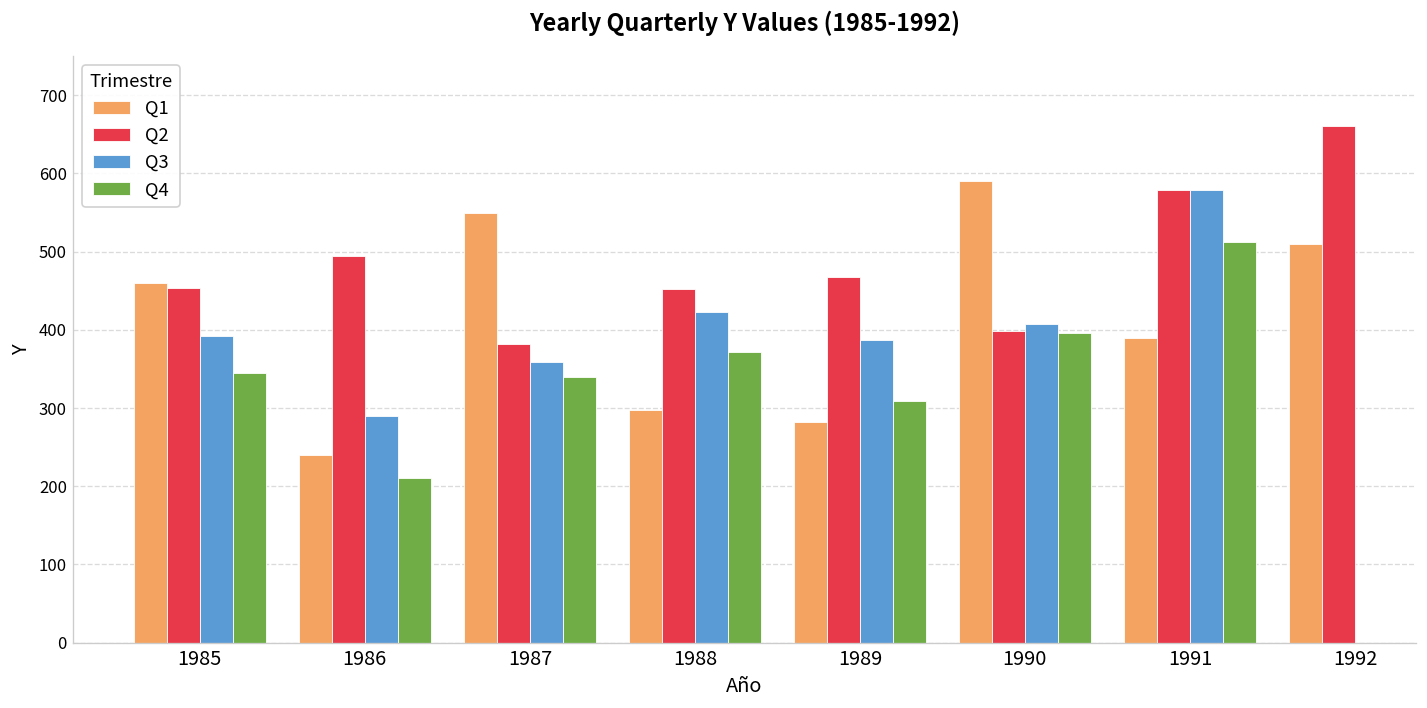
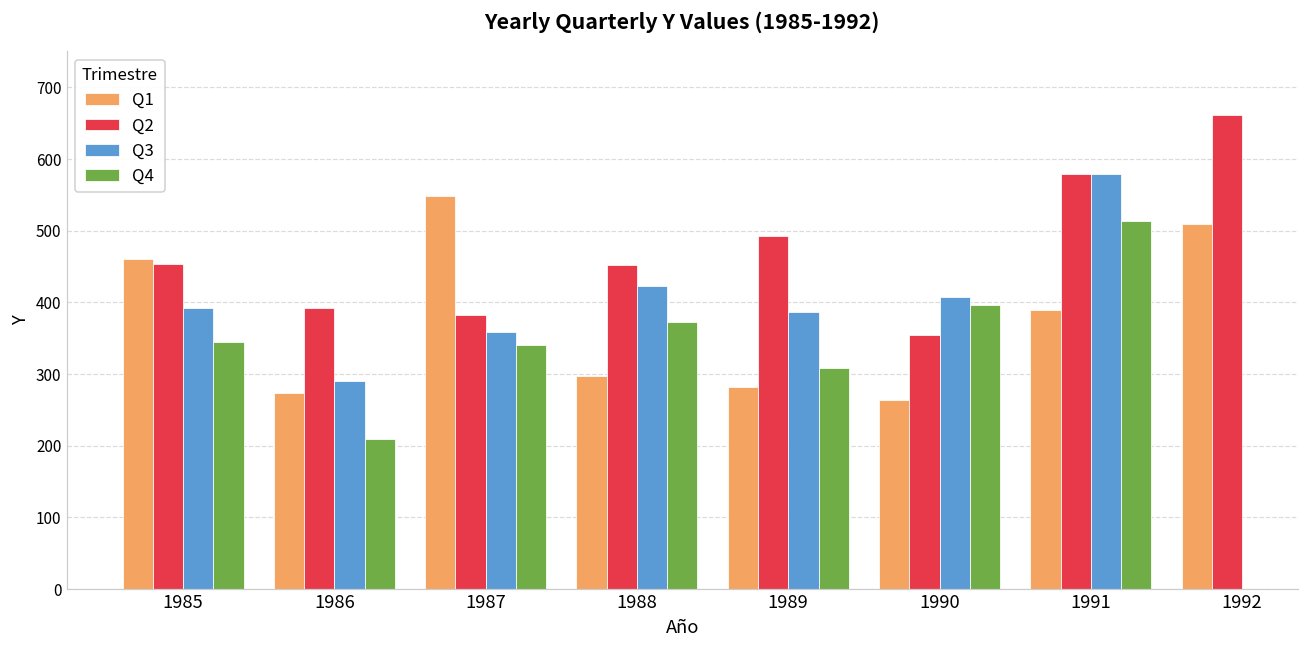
  {
    "Q1": {
      "1985": 460,
-     "1986": 240,
+     "1986": 270,
      "1987": 550,
      "1988": 300,
      "1989": 280,
-     "1990": 590,
+     "1990": 260,
      "1991": 390,
      "1992": 510
    },
    "Q2": {
      "1985": 450,
-     "1986": 490,
+     "1986": 390,
      "1987": 380,
      "1988": 450,
-     "1989": 470,
-     "1990": 400,
+     "1989": 490,
+     "1990": 350,
      "1991": 580,
      "1992": 660
    }
  }
